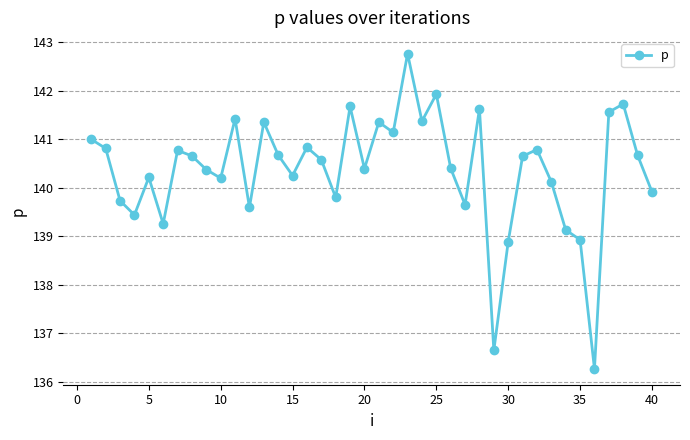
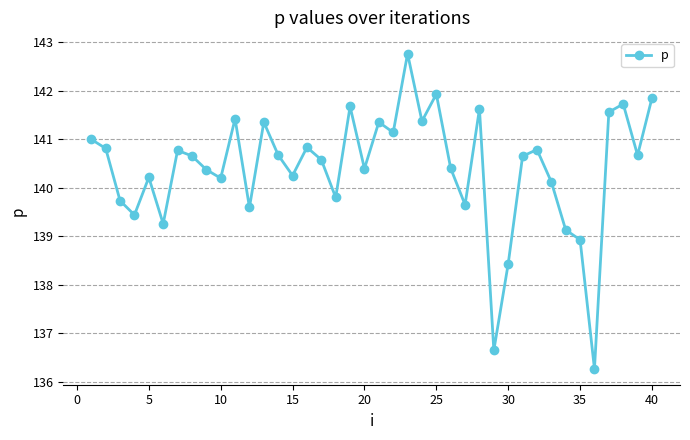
  {
    "5": 140.2,
    "10": 140.2,
    "15": 140.2,
    "20": 140.4,
    "25": 141.9,
-   "30": 138.9,
+   "30": 138.4,
    "35": 138.9,
-   "40": 139.9
+   "40": 141.8
  }
